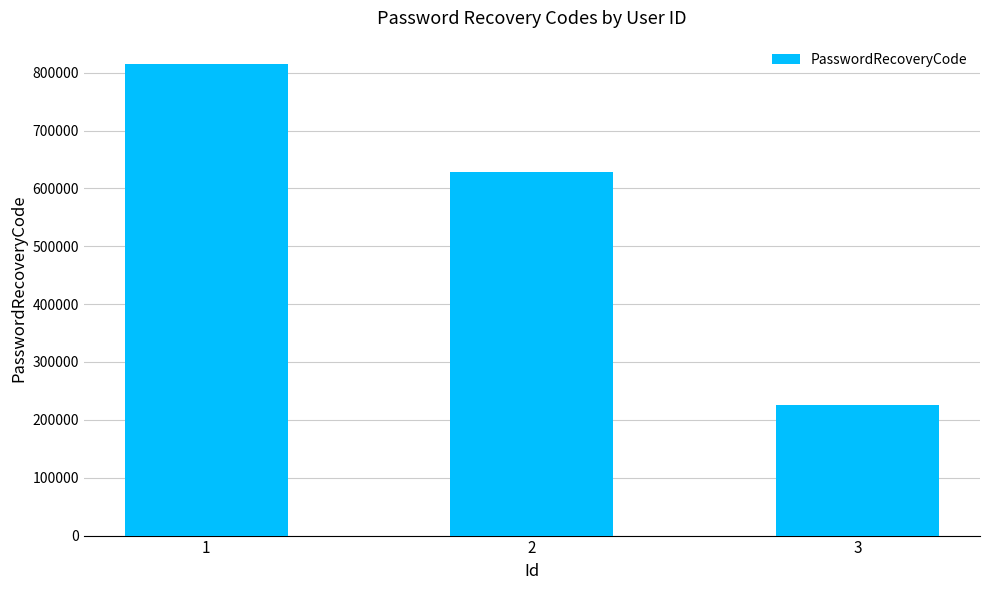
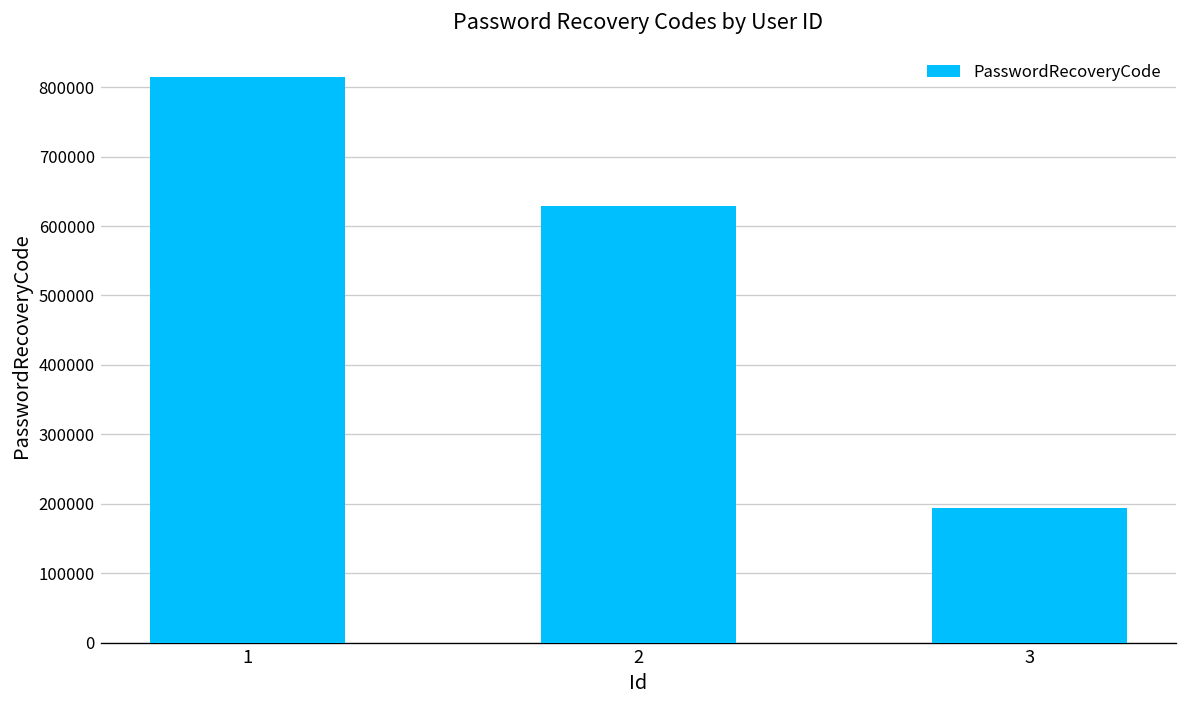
  {
    "1": 810000,
    "2": 630000,
-   "3": 230000
+   "3": 190000
  }
